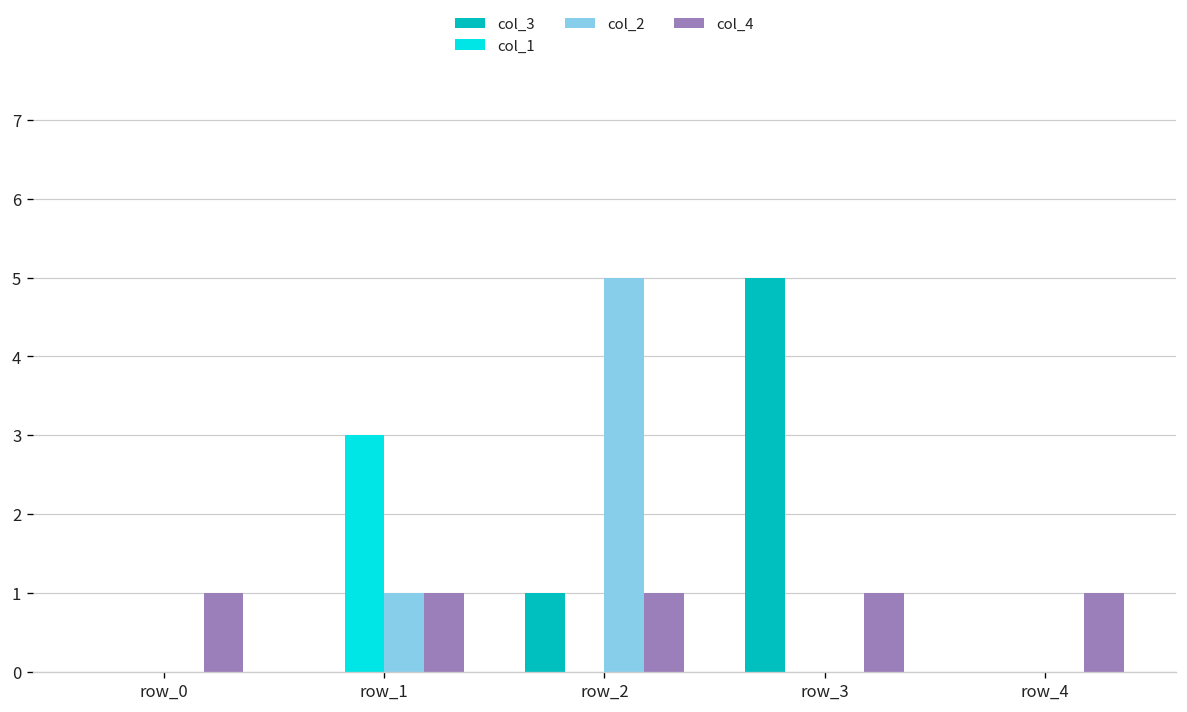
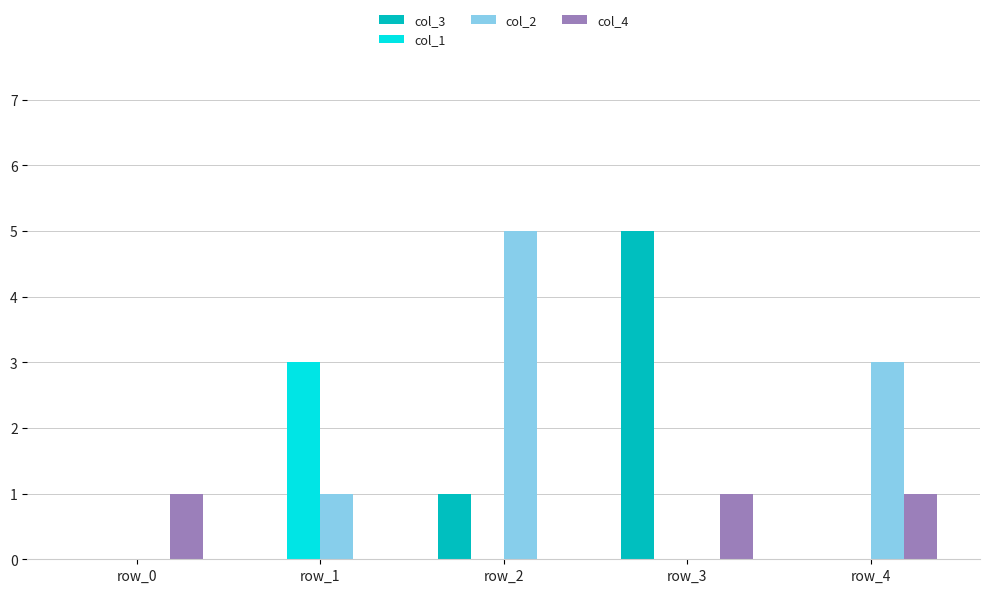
  {
    "col_2": {
      "row_0": 0,
      "row_1": 1,
      "row_2": 5,
      "row_3": 0,
-     "row_4": 0
+     "row_4": 3
    },
    "col_4": {
      "row_0": 1,
-     "row_1": 1,
-     "row_2": 1,
+     "row_1": 0,
+     "row_2": 0,
      "row_3": 1,
      "row_4": 1
    }
  }
